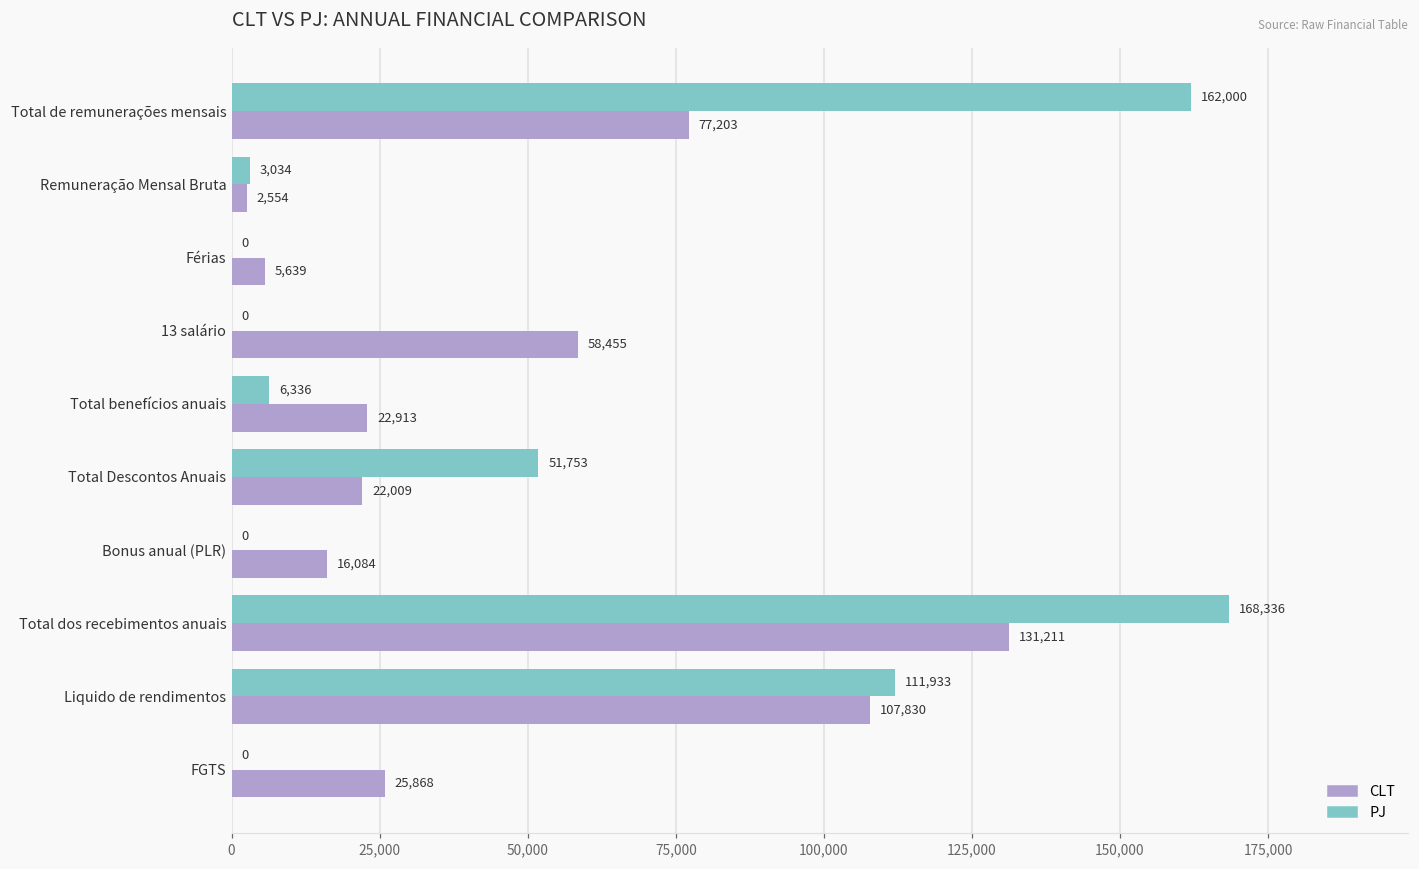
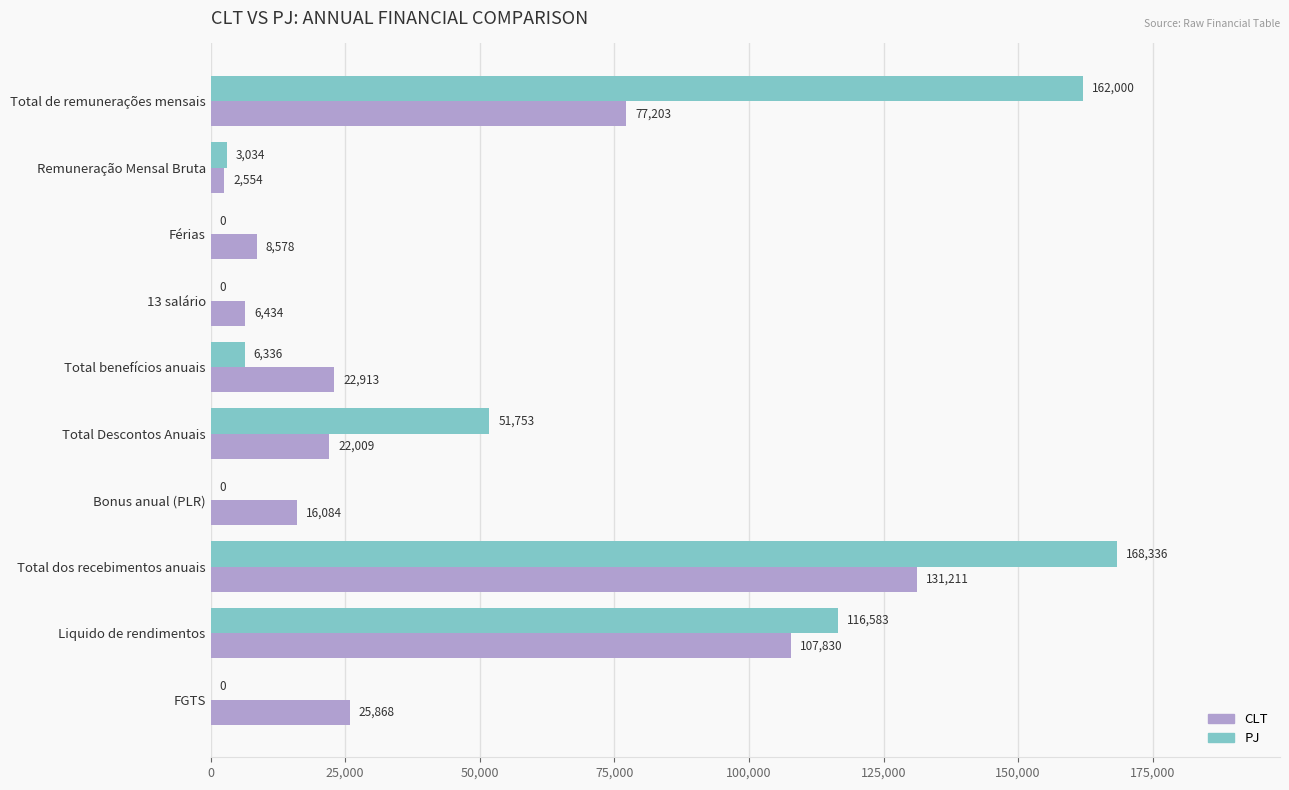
  {
    "CLT": {
      "Total de remunerações mensais": "77,203",
      "Remuneração Mensal Bruta": "2,554",
-     "Férias": "5,639",
-     "13 salário": "58,455",
+     "Férias": "8,578",
+     "13 salário": "6,434",
      "Total benefícios anuais": "22,913",
      "Total Descontos Anuais": "22,009",
      "Bonus anual (PLR)": "16,084",
      "Total dos recebimentos anuais": "131,211",
      "Liquido de rendimentos": "107,830",
      "FGTS": "25,868"
    },
    "PJ": {
      "Total de remunerações mensais": "162,000",
      "Remuneração Mensal Bruta": "3,034",
      "Férias": "0",
      "13 salário": "0",
      "Total benefícios anuais": "6,336",
      "Total Descontos Anuais": "51,753",
      "Bonus anual (PLR)": "0",
      "Total dos recebimentos anuais": "168,336",
-     "Liquido de rendimentos": "111,933",
+     "Liquido de rendimentos": "116,583",
      "FGTS": "0"
    }
  }
